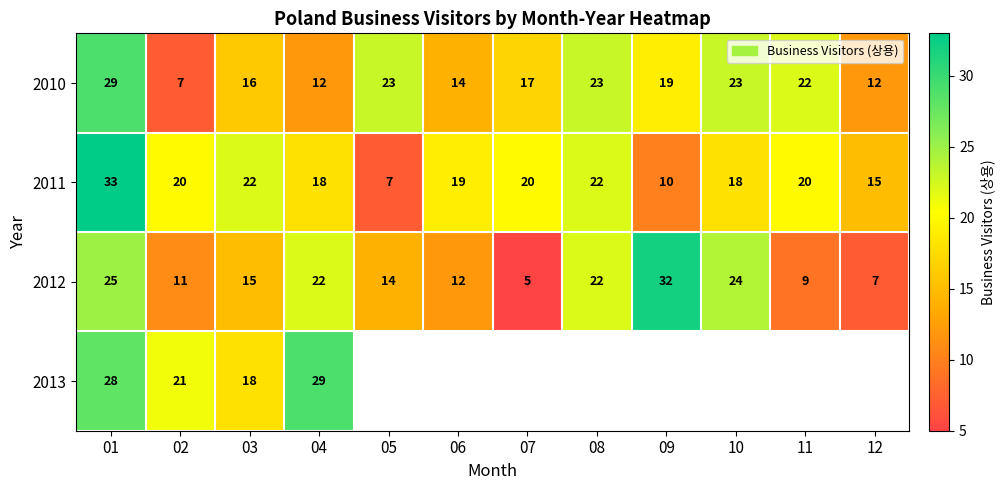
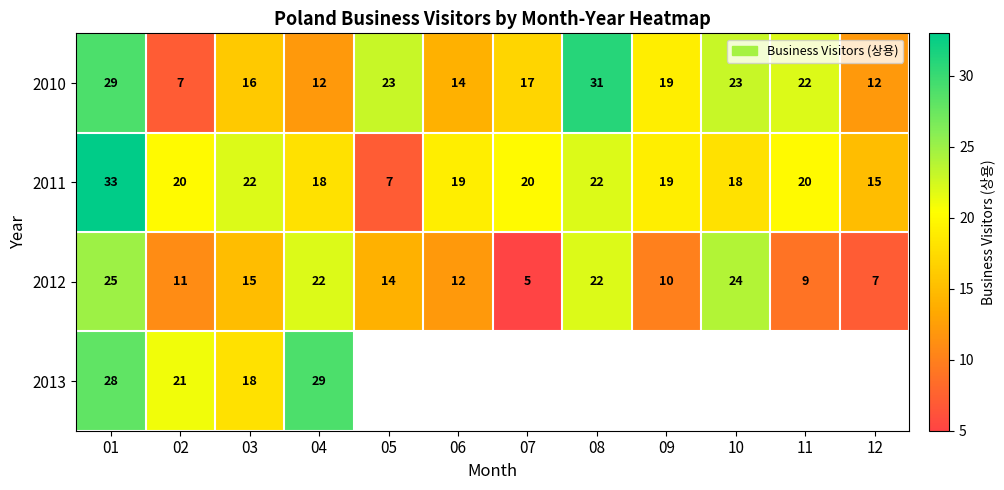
  {
    "2010": {
      "01": 29,
      "02": 7,
      "03": 16,
      "04": 12,
      "05": 23,
      "06": 14,
      "07": 17,
-     "08": 23,
+     "08": 31,
      "09": 19,
      "10": 23,
      "11": 22,
      "12": 12
    },
    "2011": {
      "01": 33,
      "02": 20,
      "03": 22,
      "04": 18,
      "05": 7,
      "06": 19,
      "07": 20,
      "08": 22,
-     "09": 10,
+     "09": 19,
      "10": 18,
      "11": 20,
      "12": 15
    },
    "2012": {
      "01": 25,
      "02": 11,
      "03": 15,
      "04": 22,
      "05": 14,
      "06": 12,
      "07": 5,
      "08": 22,
-     "09": 32,
+     "09": 10,
      "10": 24,
      "11": 9,
      "12": 7
    },
    "2013": {
      "01": 28,
      "02": 21,
      "03": 18,
      "04": 29
    }
  }
